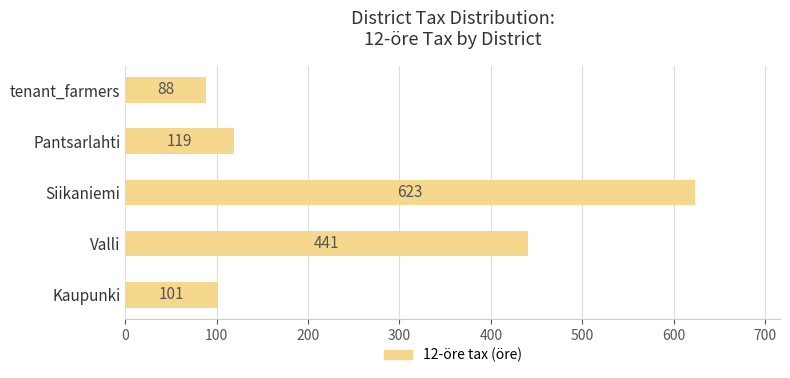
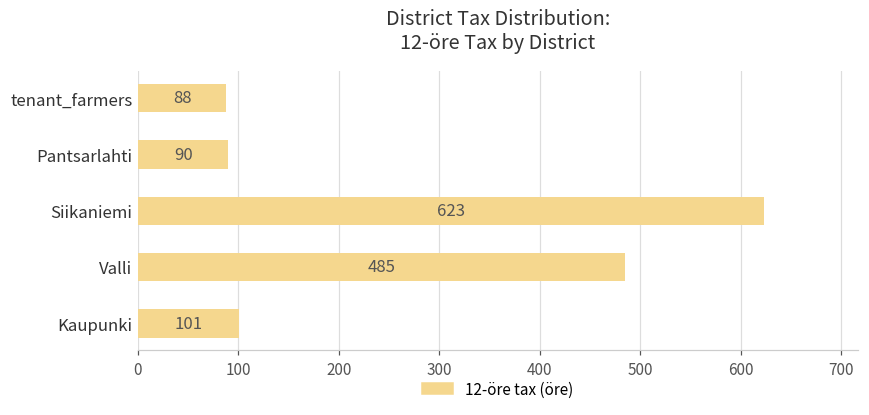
  {
    "tenant_farmers": 88,
-   "Pantsarlahti": 119,
+   "Pantsarlahti": 90,
    "Siikaniemi": 623,
-   "Valli": 441,
+   "Valli": 485,
    "Kaupunki": 101
  }
